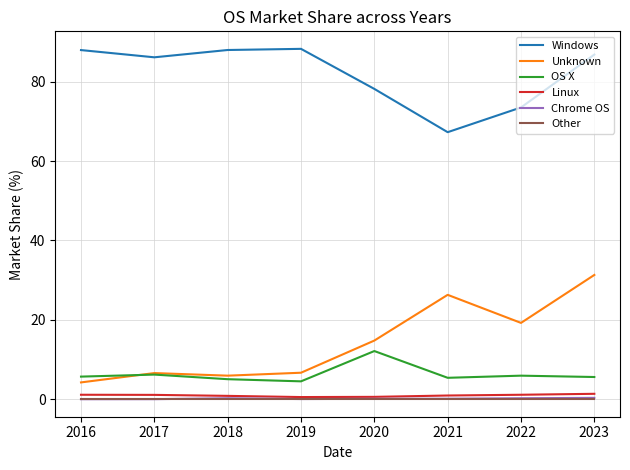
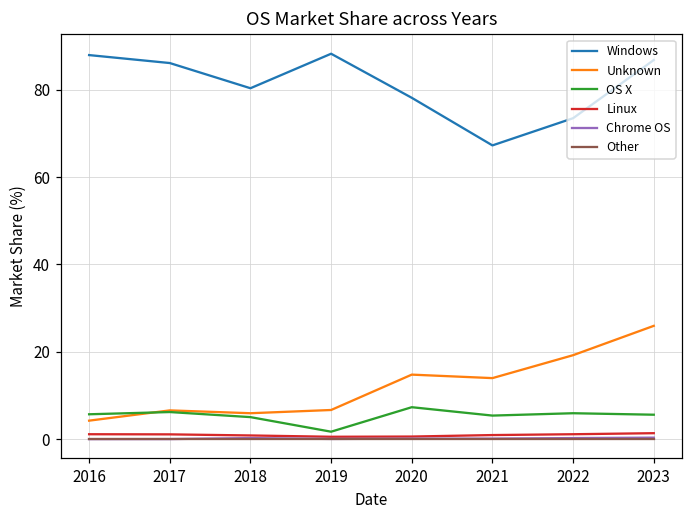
  {
    "Windows": {
      "2016": 88,
      "2017": 86,
-     "2018": 88,
+     "2018": 80,
      "2019": 88,
      "2020": 78,
      "2021": 67
    },
    "Unknown": {
      "2016": 4,
      "2018": 6,
      "2019": 7,
      "2020": 15,
-     "2021": 26,
+     "2021": 14,
      "2022": 19,
-     "2023": 31
+     "2023": 26
    },
    "OS X": {
      "2016": 6,
      "2018": 5,
-     "2019": 5,
-     "2020": 12,
+     "2019": 2,
+     "2020": 7,
      "2021": 5,
      "2022": 6,
      "2023": 6
    },
    "Linux": {
      "2016": 1,
      "2017": 1,
      "2021": 1,
      "2022": 1,
      "2023": 1
    }
  }
